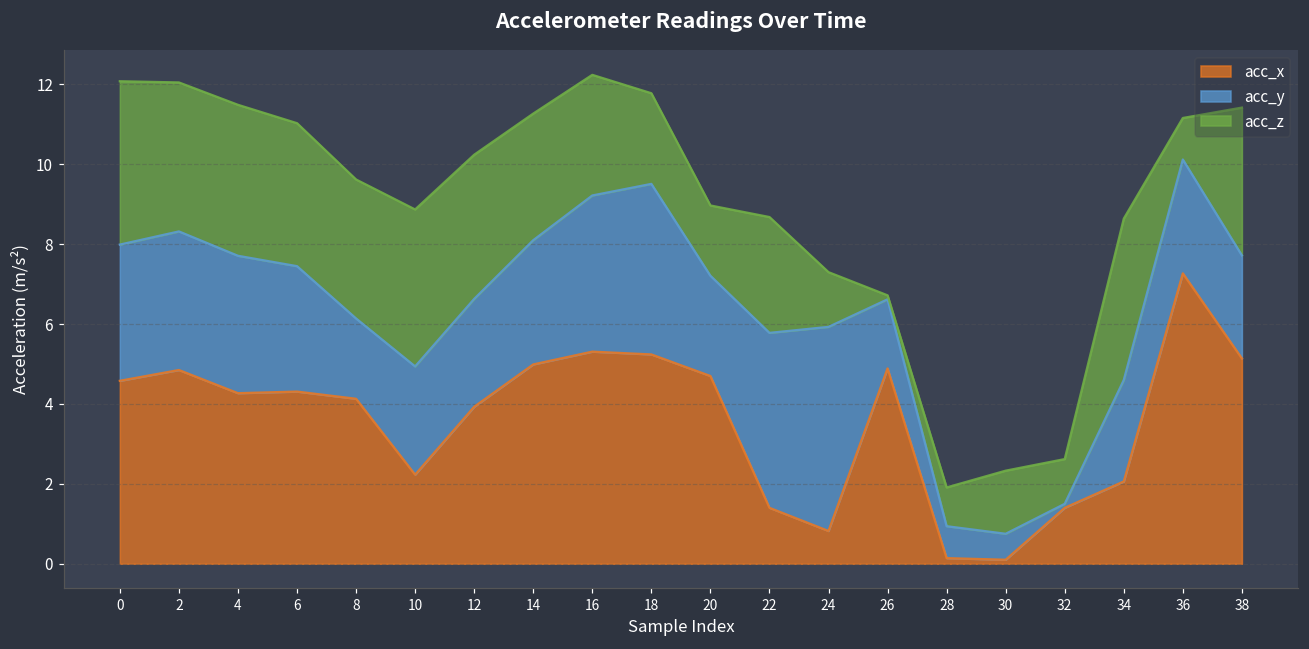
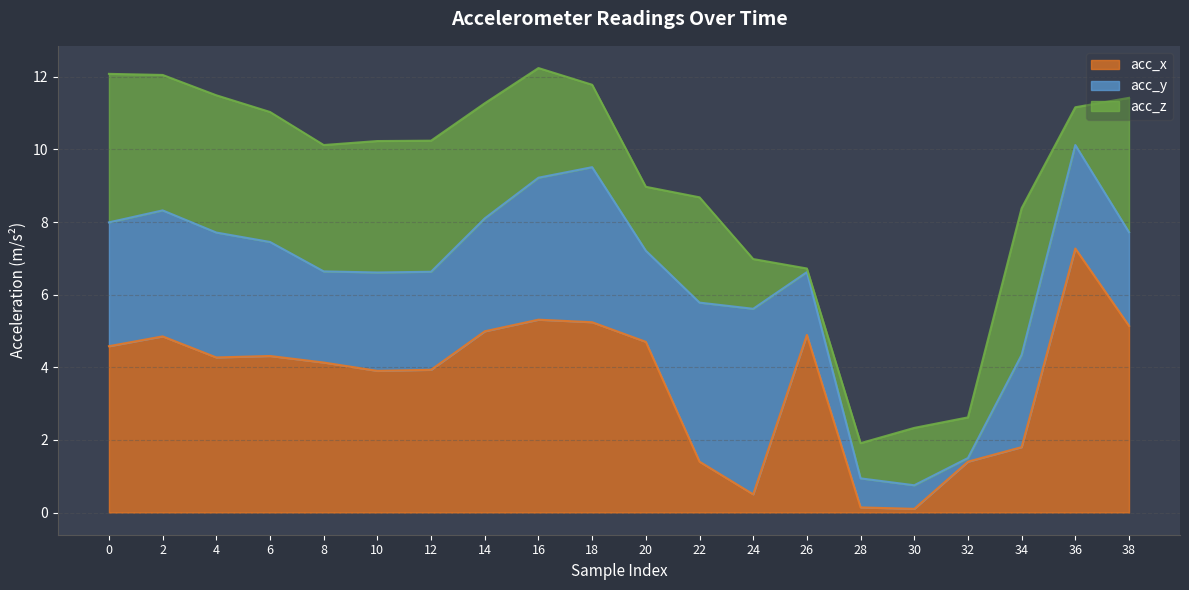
  {
    "acc_x": {
      "0": 4.6,
      "2": 4.9,
      "4": 4.3,
      "6": 4.3,
      "8": 4.1,
-     "10": 2.2,
+     "10": 3.9,
      "12": 3.9,
      "14": 5.0,
      "16": 5.3,
      "18": 5.2,
      "20": 4.7,
      "22": 1.4,
-     "24": 0.8,
+     "24": 0.5,
      "26": 4.9,
      "28": 0.1,
      "30": 0.1,
      "32": 1.4,
-     "34": 2.1,
+     "34": 1.8,
      "36": 7.3,
      "38": 5.1
    },
    "acc_y": {
      "0": 3.4,
      "2": 3.5,
      "4": 3.4,
      "6": 3.1,
-     "8": 2.0,
+     "8": 2.5,
      "10": 2.7,
      "12": 2.7,
      "14": 3.1,
      "16": 3.9,
      "18": 4.3,
      "20": 2.5,
      "22": 4.4,
      "24": 5.1,
      "26": 1.7,
      "28": 0.8,
      "30": 0.7,
      "32": 0.1,
      "34": 2.5,
      "36": 2.8,
      "38": 2.6
    },
    "acc_z": {
      "0": 4.1,
      "2": 3.7,
      "4": 3.8,
      "6": 3.6,
      "8": 3.5,
-     "10": 3.9,
+     "10": 3.6,
      "12": 3.6,
      "14": 3.2,
      "16": 3.0,
      "18": 2.3,
      "20": 1.8,
      "22": 2.9,
      "24": 1.4,
      "26": 0.1,
      "28": 1.0,
      "30": 1.6,
      "32": 1.1,
      "34": 4.0,
      "36": 1.0
    }
  }
